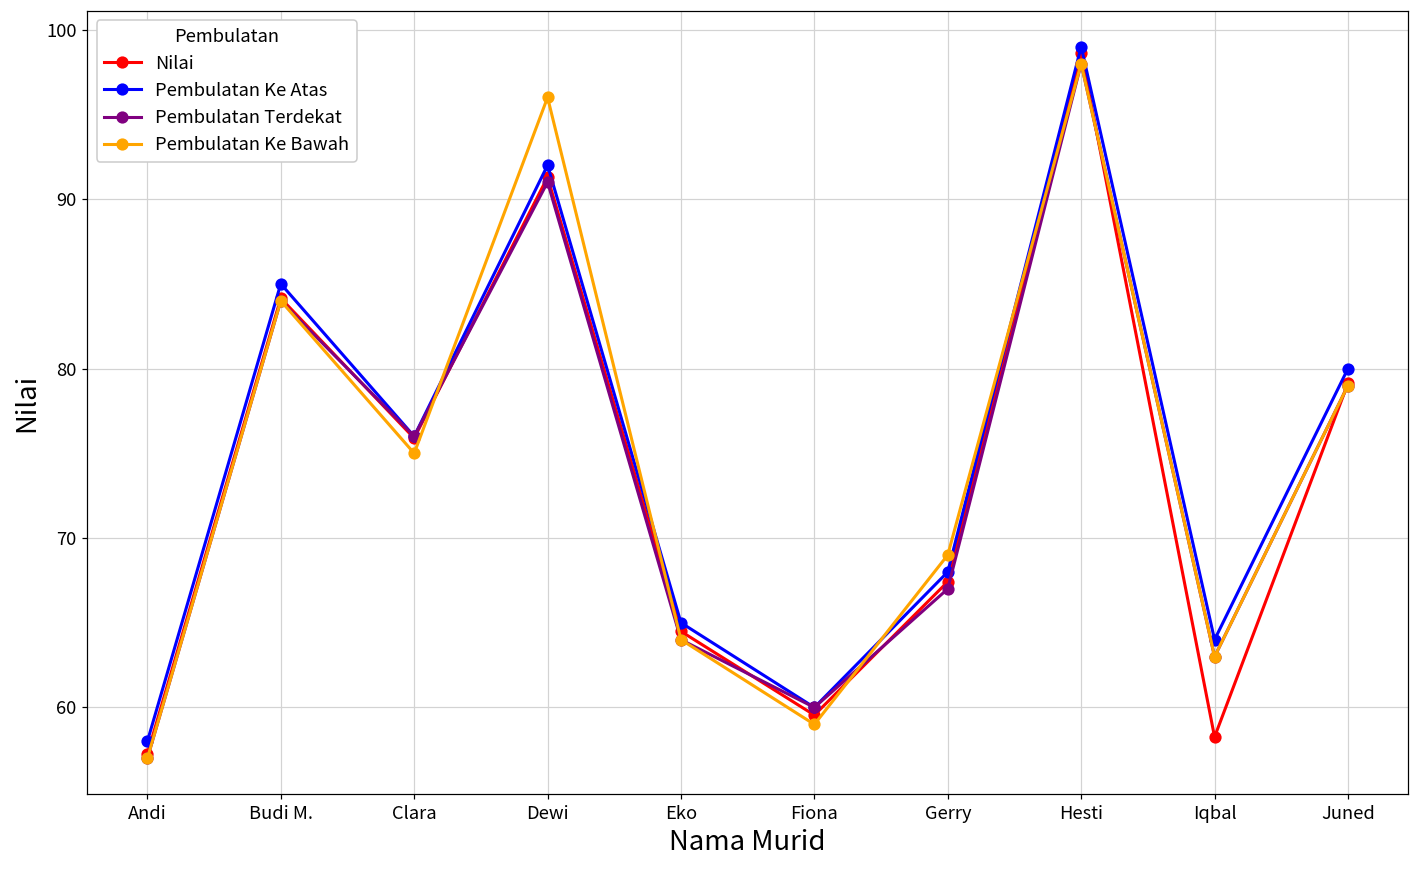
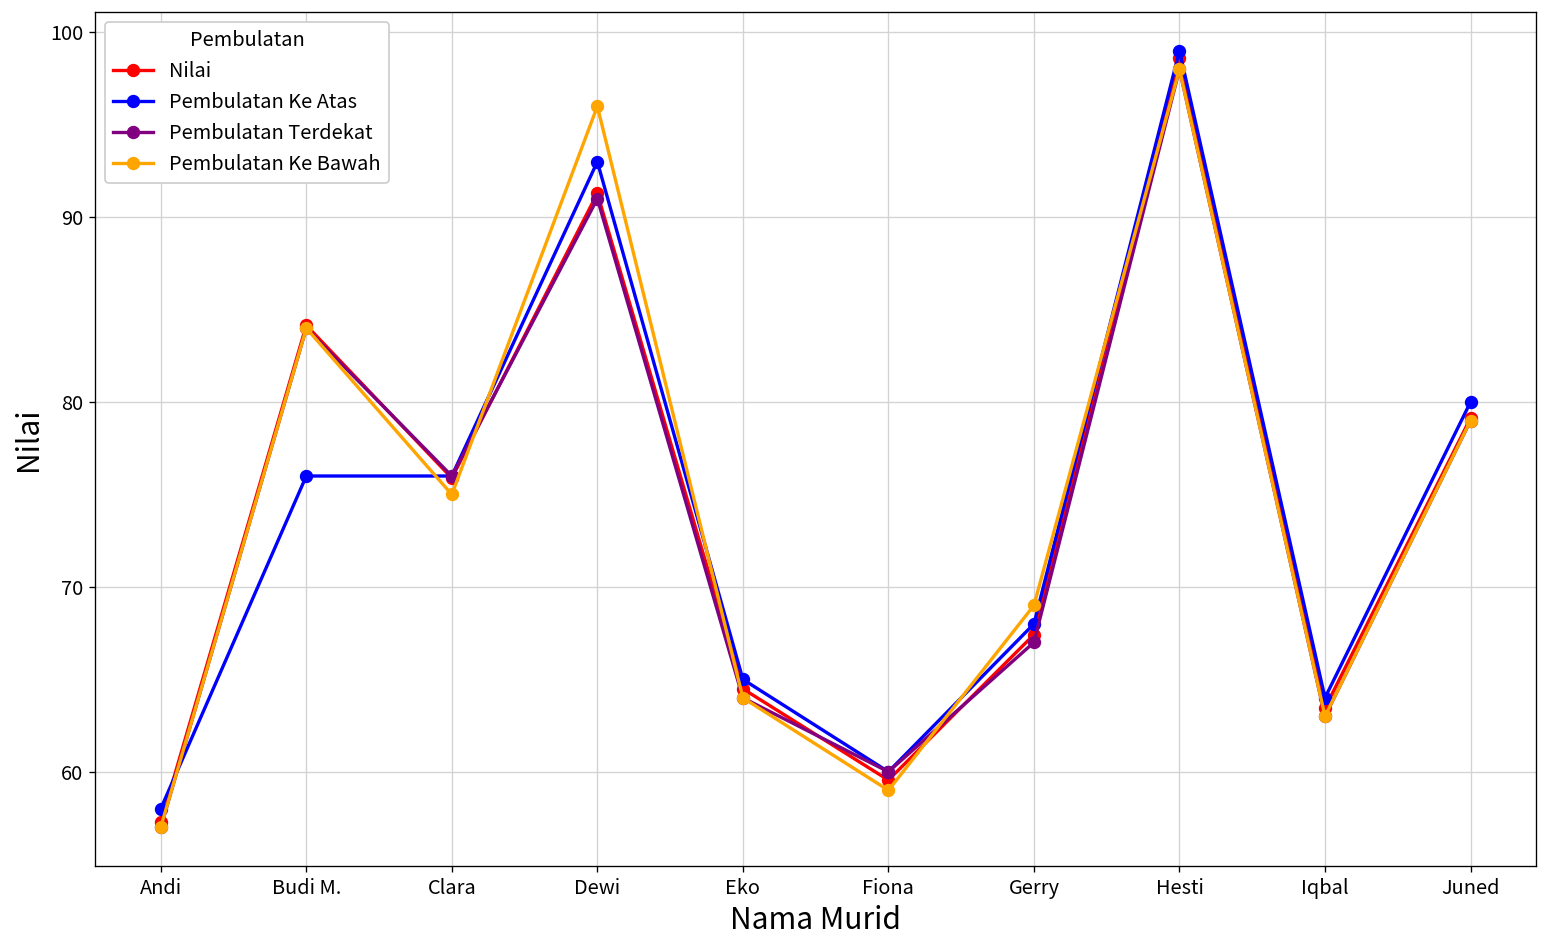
  {
    "Nilai": {
      "Andi": 57.3,
      "Dewi": 91.3,
      "Eko": 64.5,
      "Fiona": 59.6,
      "Gerry": 67.4,
      "Hesti": 98.6,
-     "Iqbal": 58.3
+     "Iqbal": 63.5
    },
    "Pembulatan Ke Atas": {
      "Andi": 58,
-     "Budi M.": 85,
-     "Dewi": 92,
+     "Budi M.": 76,
+     "Dewi": 93,
      "Eko": 65,
      "Gerry": 68,
      "Hesti": 99,
      "Iqbal": 64,
      "Juned": 80
    },
    "Pembulatan Terdekat": {
      "Dewi": 91.0,
      "Gerry": 67.0
    },
    "Pembulatan Ke Bawah": {
      "Clara": 75.0,
      "Dewi": 96.0,
      "Fiona": 59.0,
      "Gerry": 69.0
    }
  }
